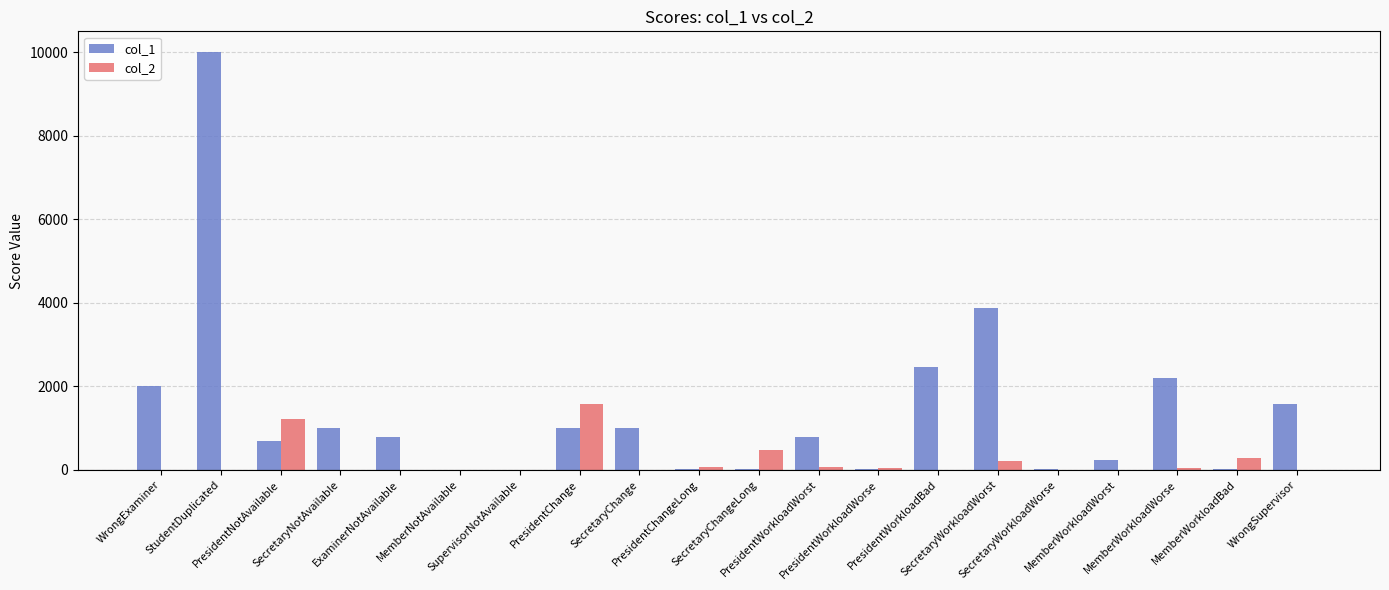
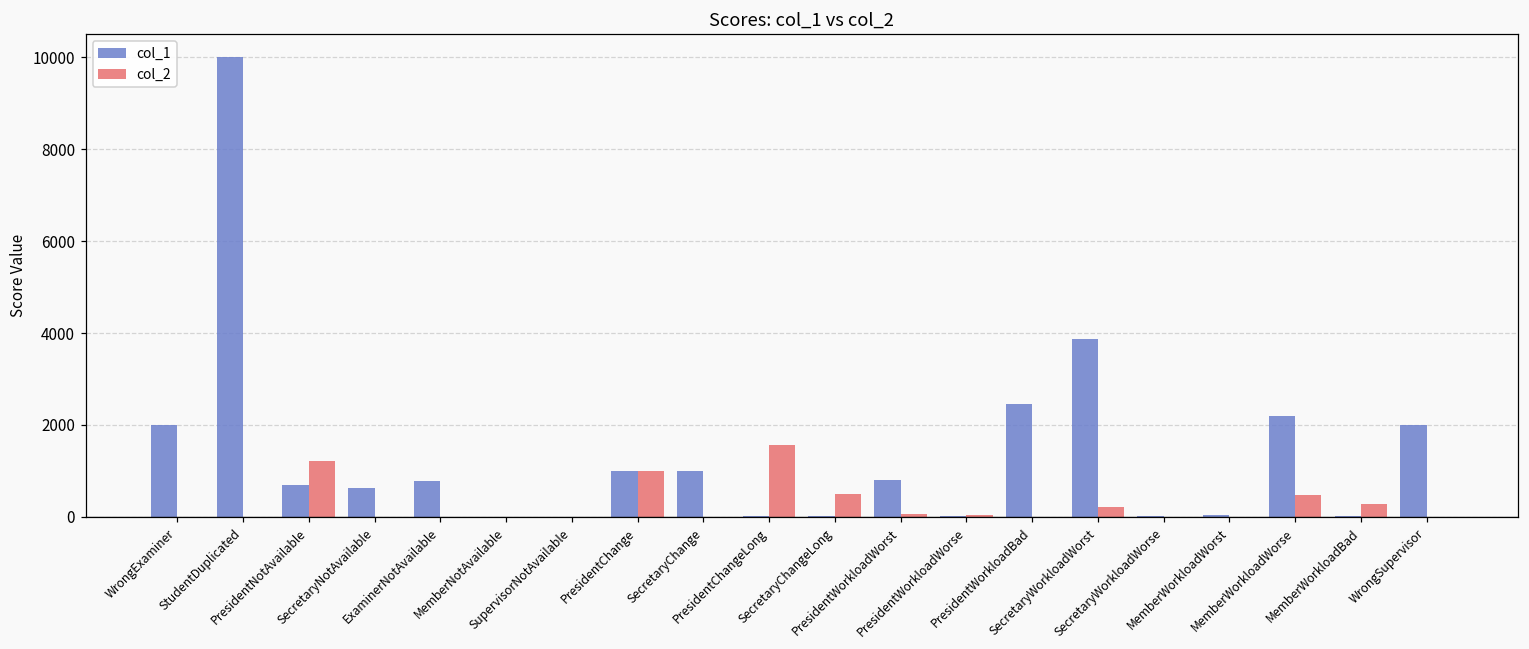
  {
    "col_1": {
      "WrongExaminer": 2000,
      "StudentDuplicated": 10000,
      "PresidentNotAvailable": 700,
-     "SecretaryNotAvailable": 1000,
+     "SecretaryNotAvailable": 600,
      "ExaminerNotAvailable": 800,
      "PresidentChange": 1000,
      "SecretaryChange": 1000,
      "PresidentWorkloadWorst": 800,
      "PresidentWorkloadBad": 2500,
      "SecretaryWorkloadWorst": 3900,
-     "MemberWorkloadWorst": 200,
+     "MemberWorkloadWorst": 0,
      "MemberWorkloadWorse": 2200,
-     "WrongSupervisor": 1600
+     "WrongSupervisor": 2000
    },
    "col_2": {
      "WrongExaminer": 0,
      "StudentDuplicated": 0,
      "PresidentNotAvailable": 1200,
      "SecretaryNotAvailable": 0,
      "ExaminerNotAvailable": 0,
      "MemberNotAvailable": 0,
      "SupervisorNotAvailable": 0,
-     "PresidentChange": 1600,
+     "PresidentChange": 1000,
      "SecretaryChange": 0,
-     "PresidentChangeLong": 100,
+     "PresidentChangeLong": 1600,
      "SecretaryChangeLong": 500,
      "PresidentWorkloadWorst": 100,
      "PresidentWorkloadBad": 0,
      "SecretaryWorkloadWorst": 200,
      "SecretaryWorkloadWorse": 0,
      "MemberWorkloadWorst": 0,
-     "MemberWorkloadWorse": 0,
+     "MemberWorkloadWorse": 500,
      "MemberWorkloadBad": 300,
      "WrongSupervisor": 0
    }
  }
